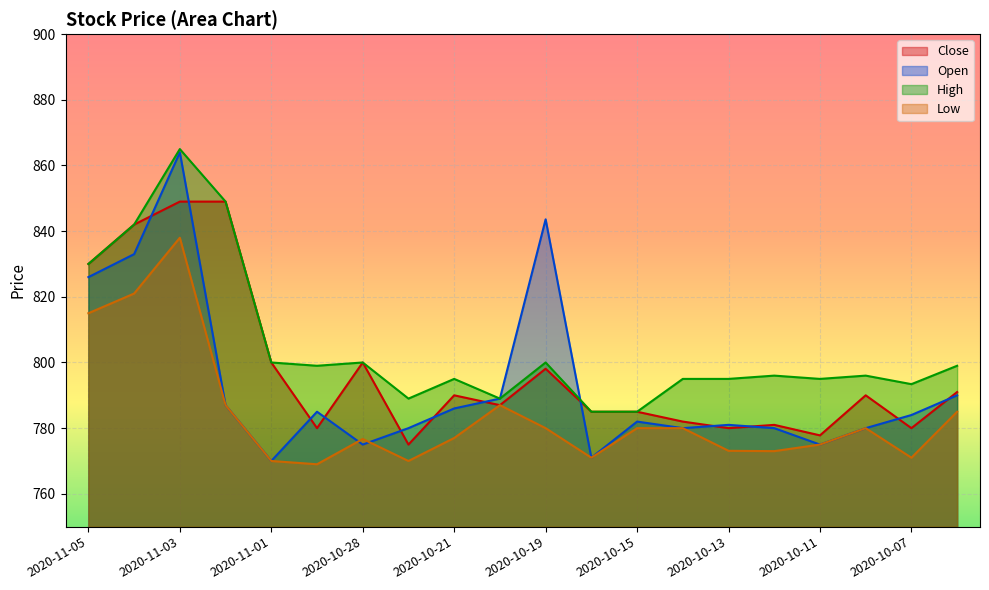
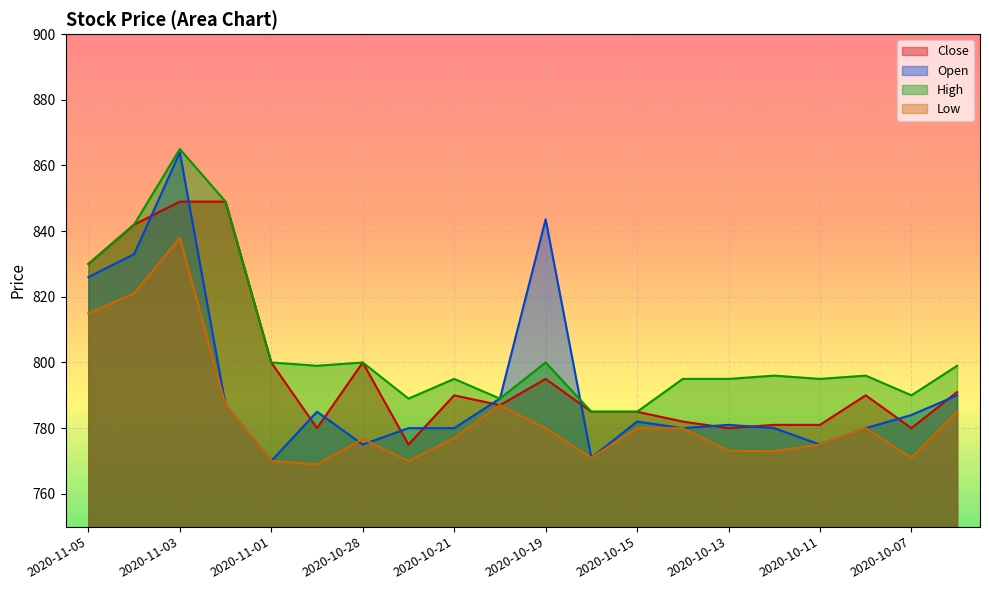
  {
    "Close": {
      "2020-11-03": 849,
      "2020-10-21": 790,
-     "2020-10-19": 798,
+     "2020-10-19": 795,
      "2020-10-13": 780,
-     "2020-10-11": 778,
+     "2020-10-11": 781,
      "2020-10-07": 780
    },
    "Open": {
      "2020-11-05": 826,
      "2020-11-03": 864,
      "2020-10-28": 775,
-     "2020-10-21": 786,
+     "2020-10-21": 780,
      "2020-10-19": 844,
      "2020-10-15": 782,
      "2020-10-13": 781,
      "2020-10-07": 784
    },
    "High": {
      "2020-11-03": 865,
      "2020-10-21": 795,
      "2020-10-19": 800,
      "2020-10-13": 795,
      "2020-10-11": 795,
-     "2020-10-07": 793
+     "2020-10-07": 790
    },
    "Low": {
      "2020-11-05": 815,
      "2020-11-03": 838,
      "2020-10-28": 777,
      "2020-10-21": 777,
      "2020-10-19": 780,
      "2020-10-15": 780,
      "2020-10-13": 773,
      "2020-10-07": 771
    }
  }
